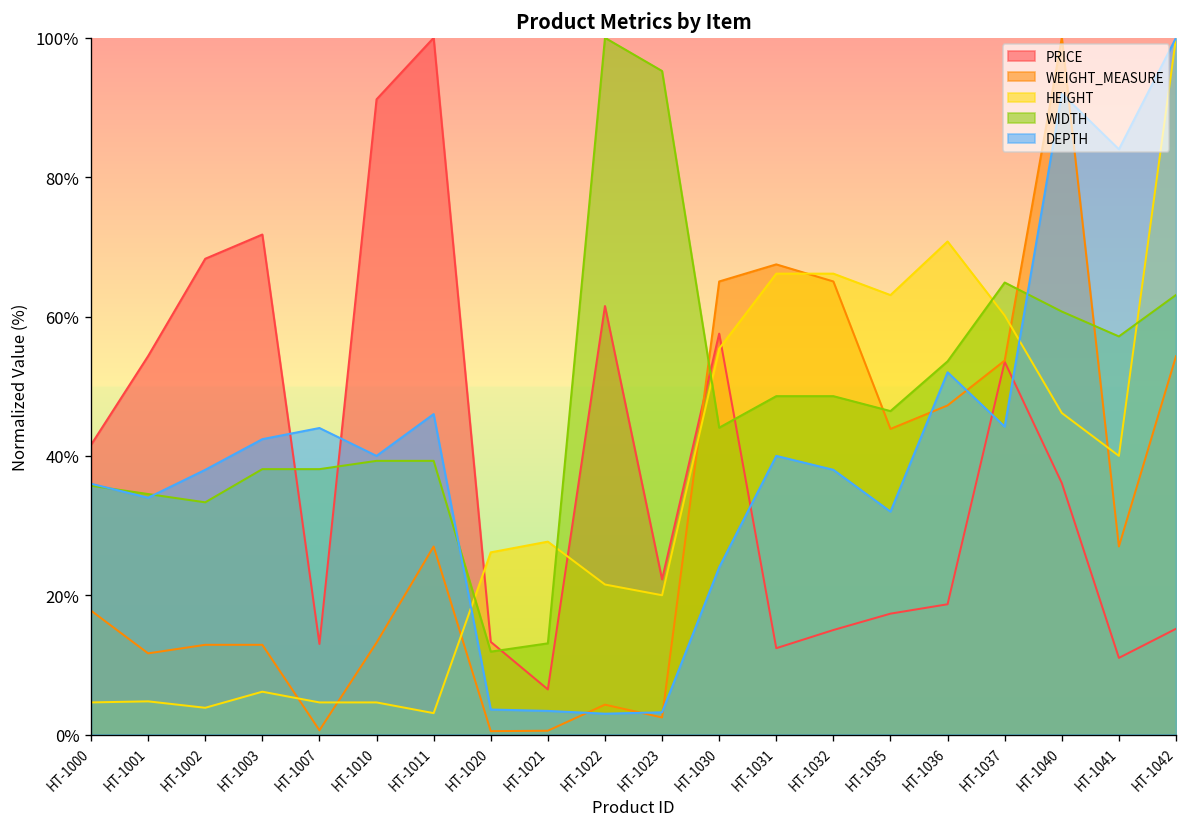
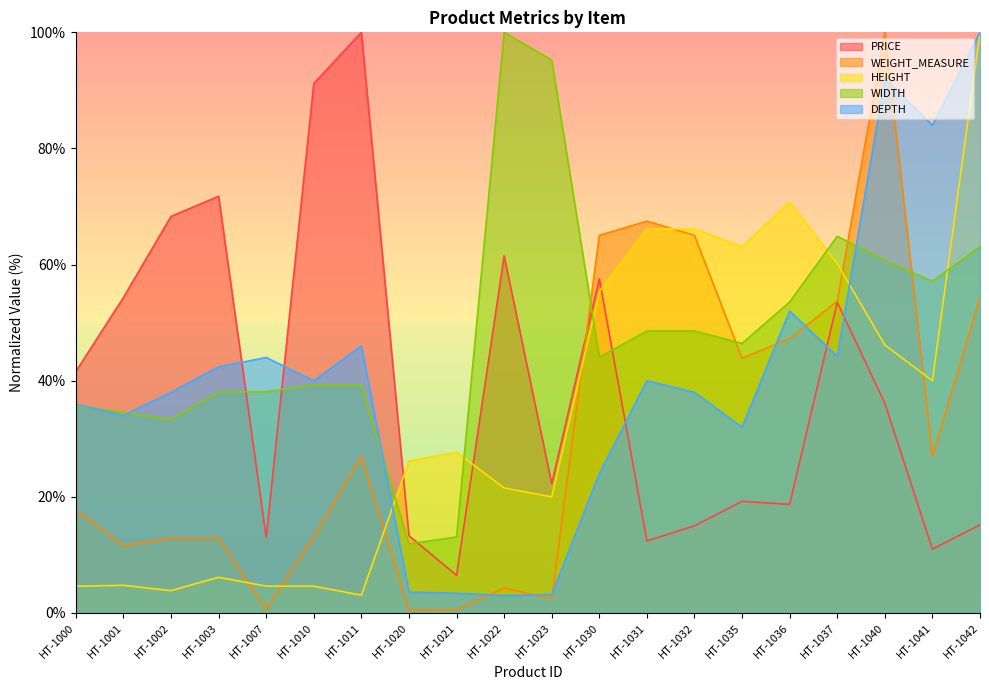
  {
    "PRICE": {
      "HT-1000": "42%",
      "HT-1001": "54%",
      "HT-1002": "68%",
      "HT-1003": "72%",
      "HT-1007": "13%",
      "HT-1010": "91%",
      "HT-1011": "100%",
      "HT-1020": "13%",
      "HT-1021": "6%",
      "HT-1022": "62%",
      "HT-1023": "22%",
      "HT-1030": "58%",
      "HT-1031": "12%",
      "HT-1032": "15%",
-     "HT-1035": "17%",
+     "HT-1035": "19%",
      "HT-1036": "19%",
      "HT-1040": "36%",
      "HT-1041": "11%",
      "HT-1042": "15%"
    },
    "WEIGHT_MEASURE": {
      "HT-1000": "18%",
      "HT-1001": "12%",
      "HT-1002": "13%",
      "HT-1003": "13%",
      "HT-1007": "1%",
      "HT-1010": "13%",
      "HT-1011": "27%",
      "HT-1020": "0%",
      "HT-1021": "1%",
      "HT-1022": "4%",
      "HT-1023": "2%",
      "HT-1030": "65%",
      "HT-1031": "67%",
      "HT-1032": "65%",
      "HT-1035": "44%",
      "HT-1036": "47%",
      "HT-1040": "100%",
      "HT-1041": "27%",
      "HT-1042": "54%"
    },
    "HEIGHT": {
      "HT-1000": "5%",
      "HT-1001": "5%",
      "HT-1002": "4%",
      "HT-1003": "6%",
      "HT-1007": "5%",
      "HT-1010": "5%",
      "HT-1011": "3%",
      "HT-1020": "26%",
      "HT-1021": "28%",
      "HT-1022": "22%",
      "HT-1023": "20%",
      "HT-1030": "55%",
      "HT-1031": "66%",
      "HT-1032": "66%",
      "HT-1035": "63%",
      "HT-1036": "71%",
      "HT-1037": "60%",
      "HT-1040": "46%",
      "HT-1041": "40%"
    },
    "WIDTH": {
      "HT-1001": "35%",
      "HT-1002": "33%",
      "HT-1003": "38%",
      "HT-1007": "38%",
      "HT-1010": "39%",
      "HT-1011": "39%",
      "HT-1020": "12%",
      "HT-1021": "13%",
      "HT-1022": "100%",
      "HT-1023": "95%",
      "HT-1030": "44%",
      "HT-1031": "49%",
      "HT-1032": "49%",
      "HT-1035": "46%",
      "HT-1036": "54%",
      "HT-1037": "65%",
      "HT-1040": "61%",
      "HT-1041": "57%",
      "HT-1042": "63%"
    },
    "DEPTH": {
      "HT-1001": "34%",
      "HT-1002": "38%",
      "HT-1003": "42%",
      "HT-1007": "44%",
      "HT-1010": "40%",
      "HT-1011": "46%",
      "HT-1020": "4%",
      "HT-1021": "3%",
      "HT-1022": "3%",
      "HT-1023": "3%",
      "HT-1030": "24%",
      "HT-1031": "40%",
      "HT-1032": "38%",
      "HT-1035": "32%",
      "HT-1036": "52%",
      "HT-1037": "44%",
      "HT-1041": "84%"
    }
  }
